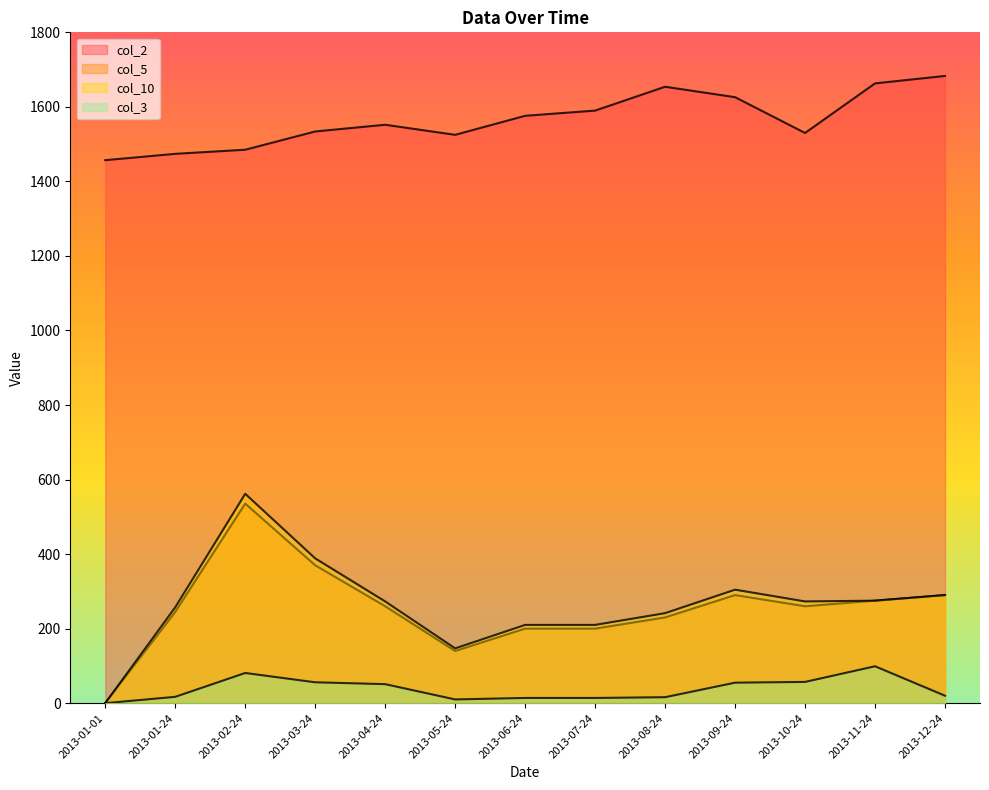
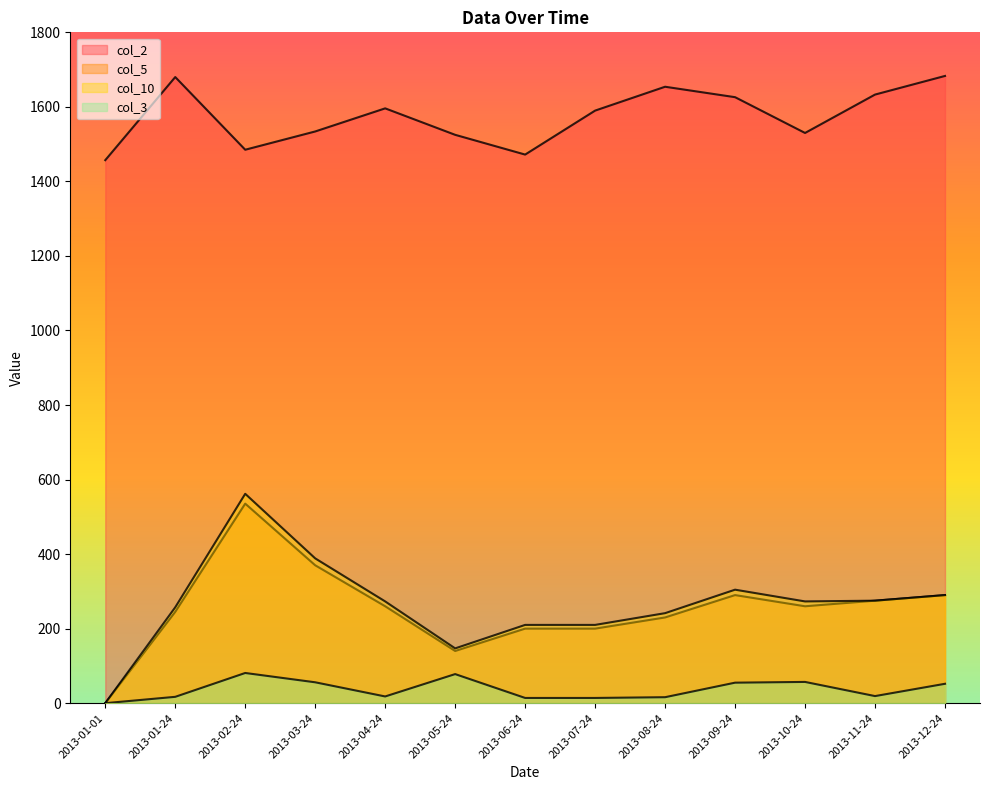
  {
    "col_2": {
      "2013-01-01": 1460,
-     "2013-01-24": 1470,
+     "2013-01-24": 1680,
      "2013-02-24": 1490,
      "2013-03-24": 1530,
-     "2013-04-24": 1550,
+     "2013-04-24": 1600,
      "2013-05-24": 1530,
-     "2013-06-24": 1580,
+     "2013-06-24": 1470,
      "2013-07-24": 1590,
      "2013-08-24": 1650,
      "2013-09-24": 1630,
      "2013-10-24": 1530,
-     "2013-11-24": 1660,
+     "2013-11-24": 1630,
      "2013-12-24": 1680
    },
    "col_3": {
      "2013-01-24": 20,
      "2013-02-24": 80,
      "2013-03-24": 60,
-     "2013-04-24": 50,
-     "2013-05-24": 10,
+     "2013-04-24": 20,
+     "2013-05-24": 80,
      "2013-06-24": 10,
      "2013-07-24": 10,
      "2013-08-24": 20,
      "2013-09-24": 60,
      "2013-10-24": 60,
-     "2013-11-24": 100,
-     "2013-12-24": 20
+     "2013-11-24": 20,
+     "2013-12-24": 50
    }
  }
